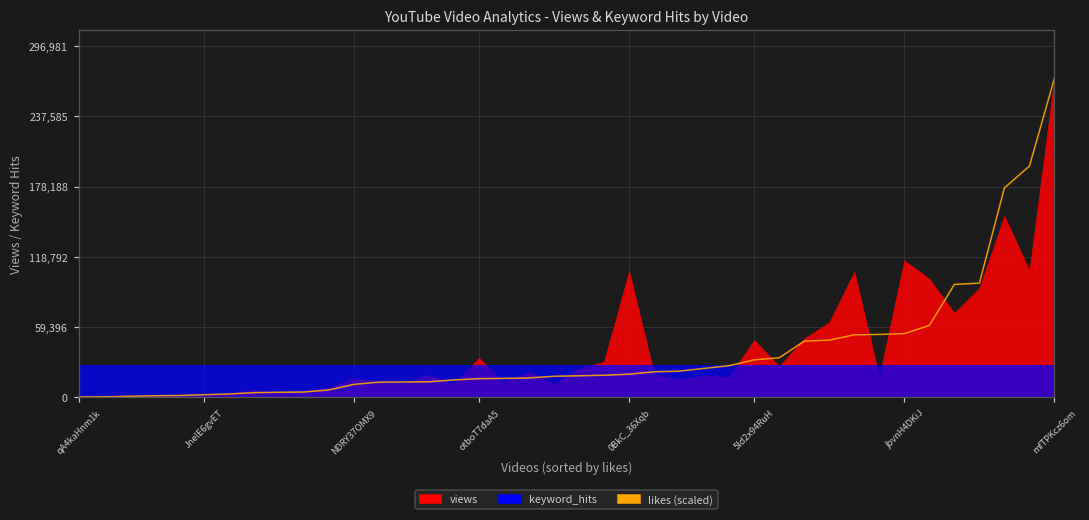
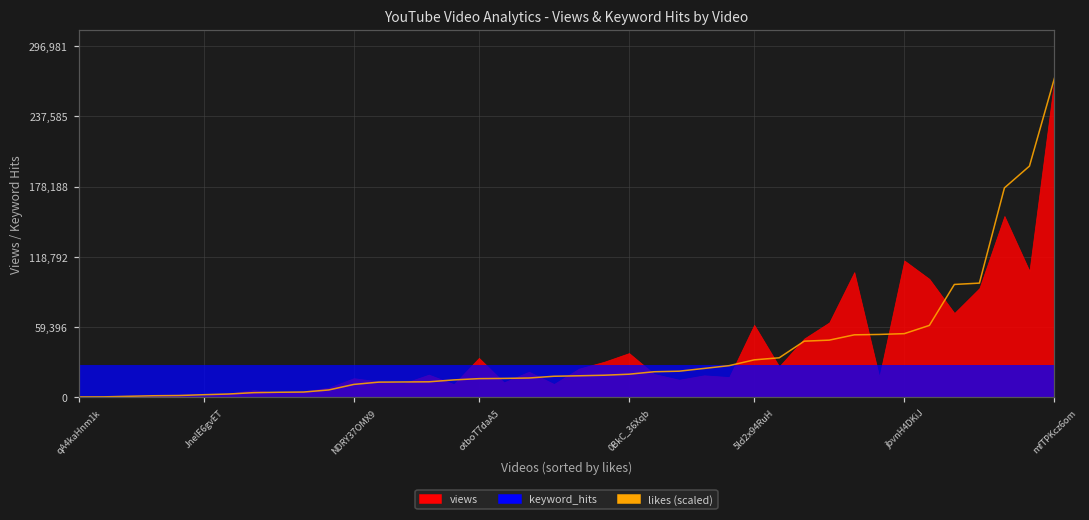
  {
    "likes (scaled)": {
      "NDRY37OMX9": "11,000",
      "otboT7daA5": "16,000",
      "0BkC_36Xqb": "19,000",
      "5ld2x94RuH": "31,000",
      "jbvnH4DKiJ": "54,000"
    },
    "views": {
      "NDRY37OMX9": "16,000",
      "otboT7daA5": "33,000",
-     "0BkC_36Xqb": "106,000",
-     "5ld2x94RuH": "48,000",
+     "0BkC_36Xqb": "37,000",
+     "5ld2x94RuH": "61,000",
      "jbvnH4DKiJ": "116,000"
    },
    "keyword_hits": {
      "qA4kaHnm1k": "27,000",
      "JnelE6gvET": "27,000",
      "NDRY37OMX9": "27,000",
      "otboT7daA5": "27,000",
      "0BkC_36Xqb": "27,000",
      "5ld2x94RuH": "27,000",
      "jbvnH4DKiJ": "27,000",
      "mfTPKcz6om": "27,000"
    }
  }
